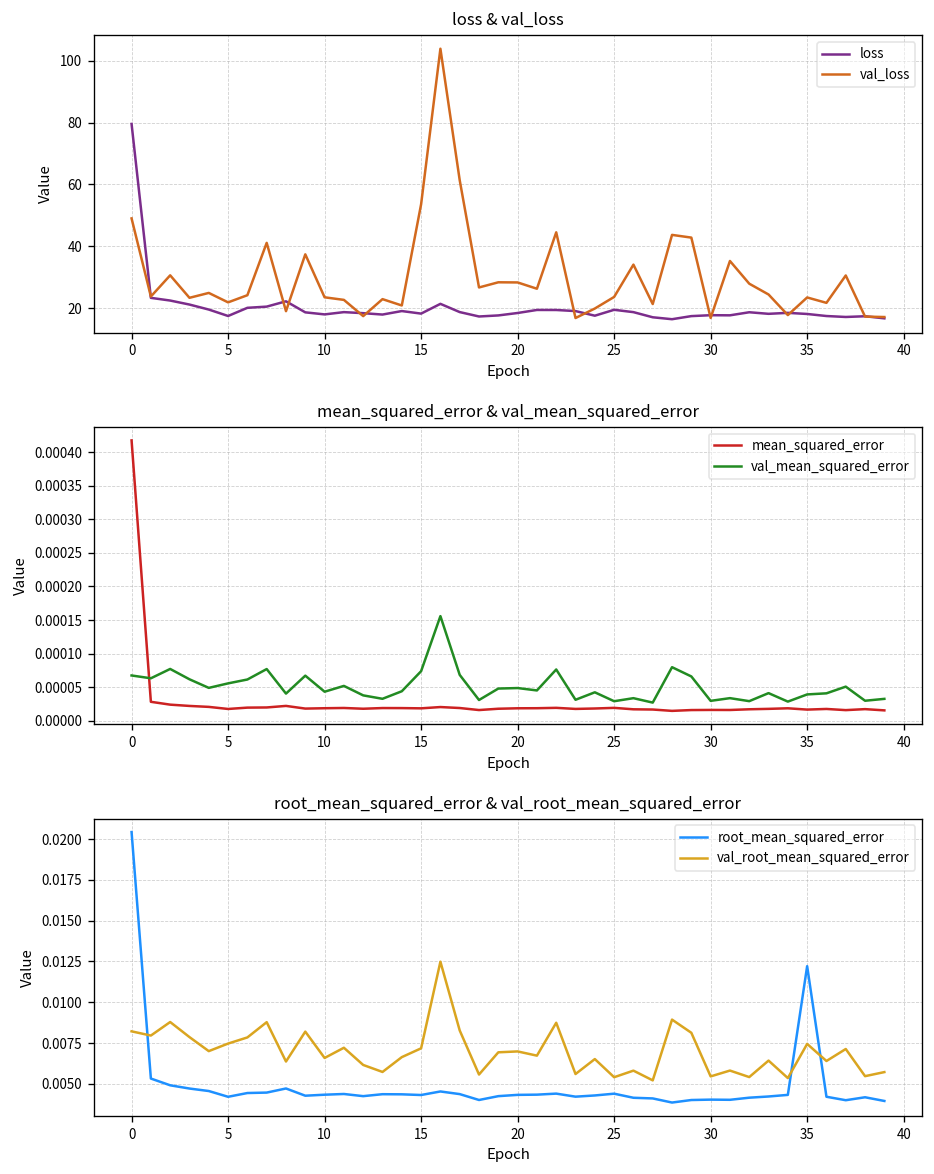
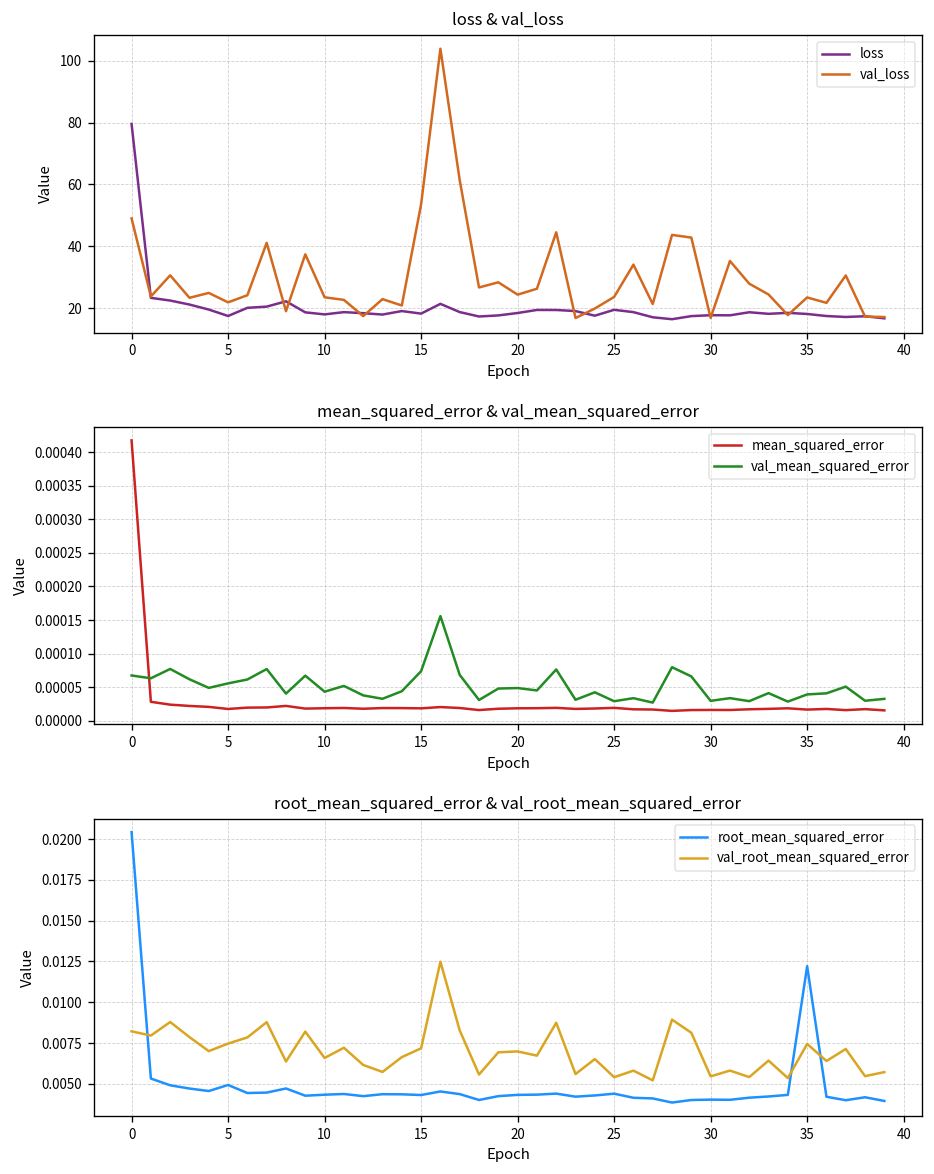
  {
    "loss & val_loss": {
      "loss": {
        "0": 80,
        "5": 17,
        "10": 18,
        "15": 18,
        "20": 18,
        "25": 19,
        "35": 18
      },
      "val_loss": {
        "0": 49,
        "5": 22,
        "10": 23,
        "15": 54,
-       "20": 28,
+       "20": 24,
        "25": 24,
        "35": 23
      }
    },
    "mean_squared_error & val_mean_squared_error": {
      "mean_squared_error": {
        "0": 0.00042,
        "5": 0.00002,
        "10": 0.00002,
        "15": 0.00002,
        "20": 0.00002,
        "25": 0.00002,
        "30": 0.00002,
        "35": 0.00002
      },
      "val_mean_squared_error": {
        "0": 0.00007,
        "5": 0.00006,
        "10": 0.00004,
        "15": 0.00007,
        "20": 0.00005,
        "25": 0.00003,
        "30": 0.00003,
        "35": 0.00004
      }
    },
    "root_mean_squared_error & val_root_mean_squared_error": {
      "root_mean_squared_error": {
        "0": 0.0204,
-       "5": 0.0042,
+       "5": 0.0049,
        "10": 0.0043,
        "15": 0.0043,
        "20": 0.0043,
        "25": 0.0044,
        "30": 0.0040,
        "35": 0.0122
      },
      "val_root_mean_squared_error": {
        "0": 0.0082,
        "5": 0.0075,
        "10": 0.0066,
        "15": 0.0072,
        "20": 0.0070,
        "25": 0.0054,
        "30": 0.0055,
        "35": 0.0074
      }
    }
  }
